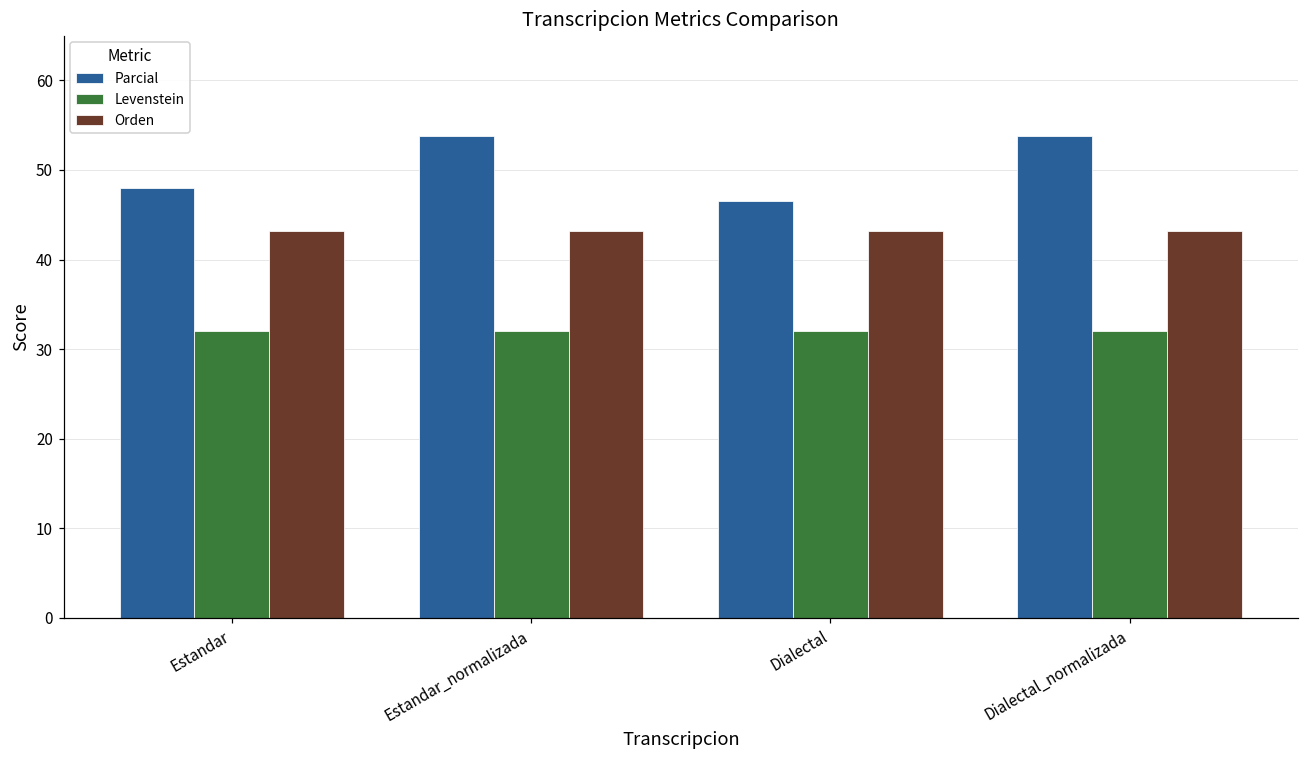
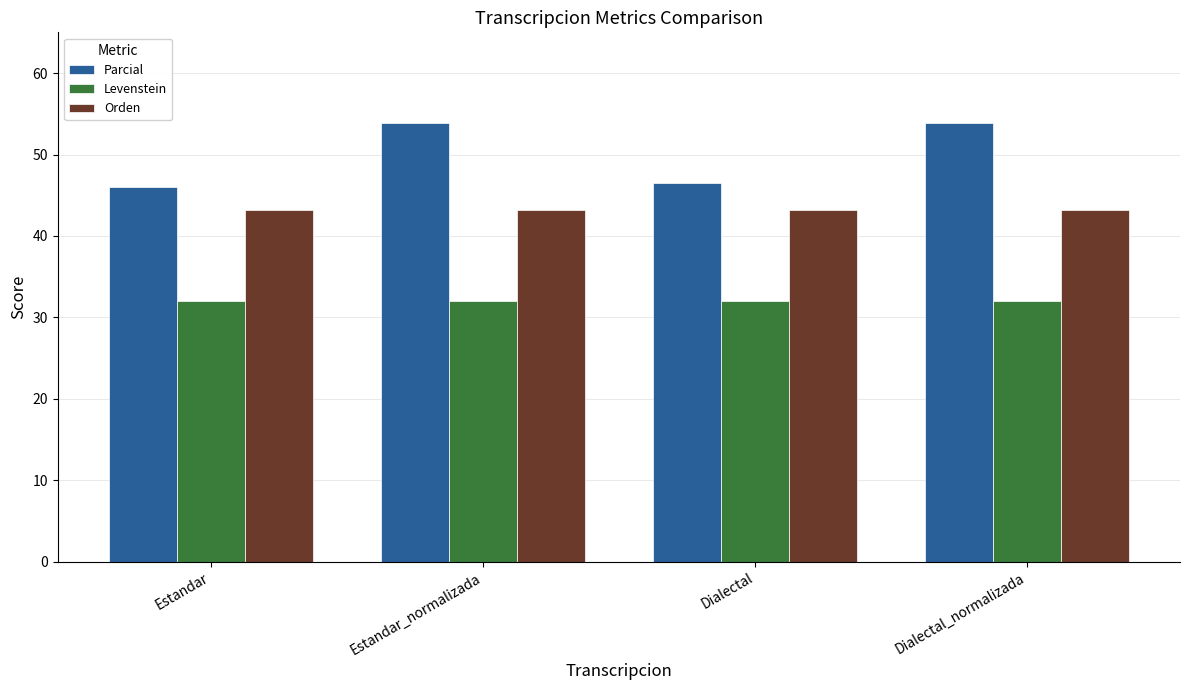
  {
    "Parcial": {
-     "Estandar": 48,
+     "Estandar": 46,
      "Estandar_normalizada": 54,
      "Dialectal": 47,
      "Dialectal_normalizada": 54
    },
    "Levenstein": {
      "Estandar": 32,
      "Estandar_normalizada": 32,
      "Dialectal": 32,
      "Dialectal_normalizada": 32
    },
    "Orden": {
      "Estandar": 43,
      "Estandar_normalizada": 43,
      "Dialectal": 43,
      "Dialectal_normalizada": 43
    }
  }
